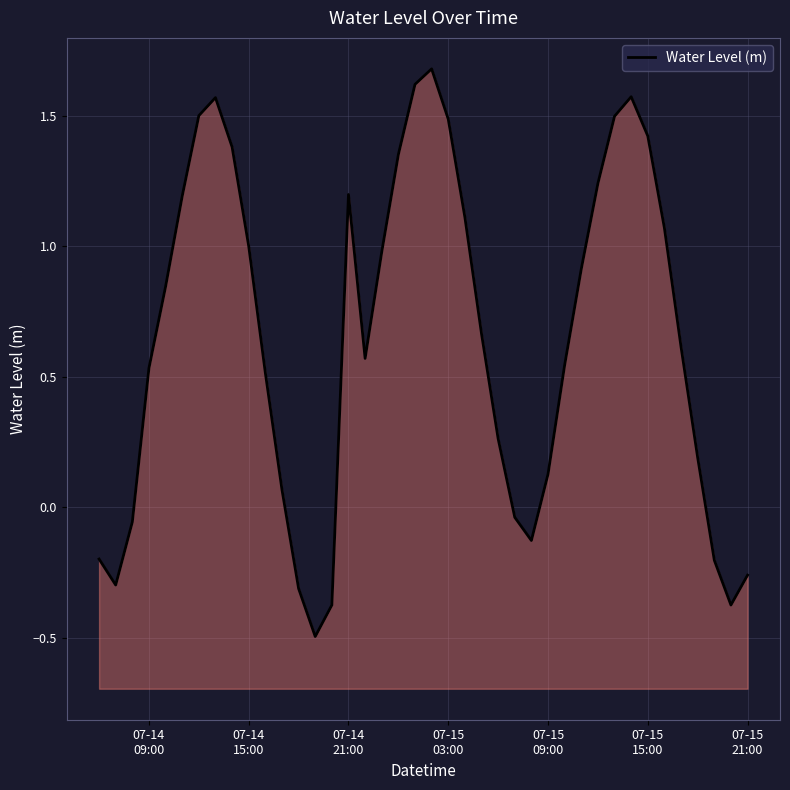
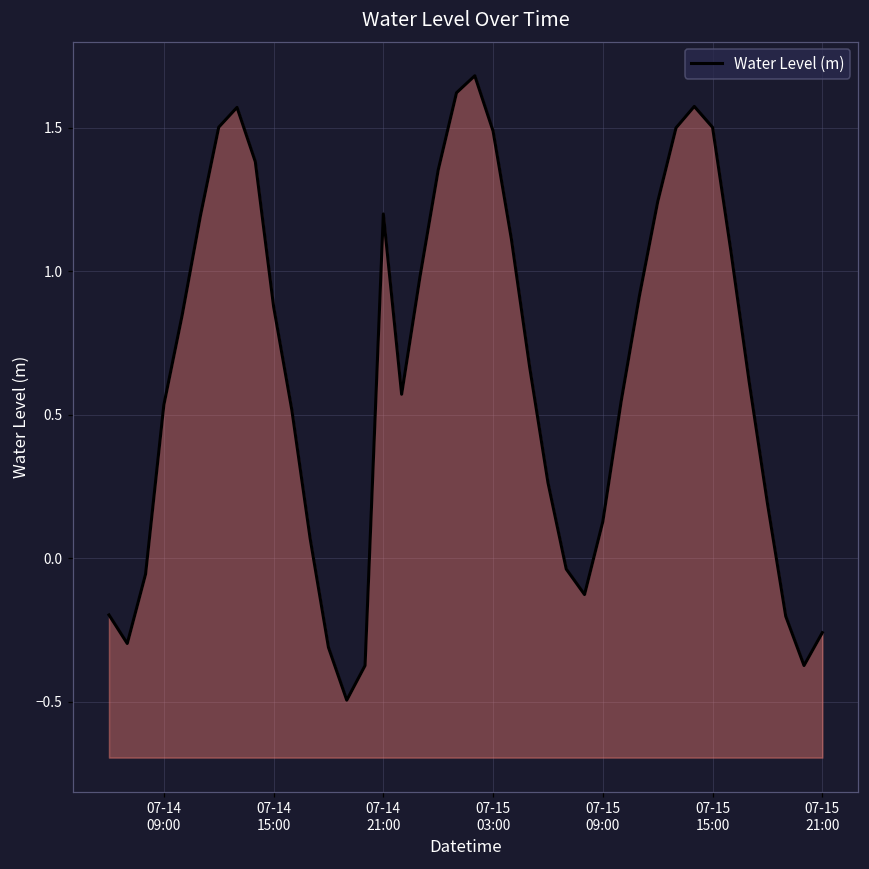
  {
    "07-14 09:00": 0.53,
-   "07-14 15:00": 1.00,
+   "07-14 15:00": 0.88,
    "07-14 21:00": 1.20,
    "07-15 03:00": 1.49,
    "07-15 09:00": 0.13,
-   "07-15 15:00": 1.42,
+   "07-15 15:00": 1.50,
    "07-15 21:00": -0.26
  }
